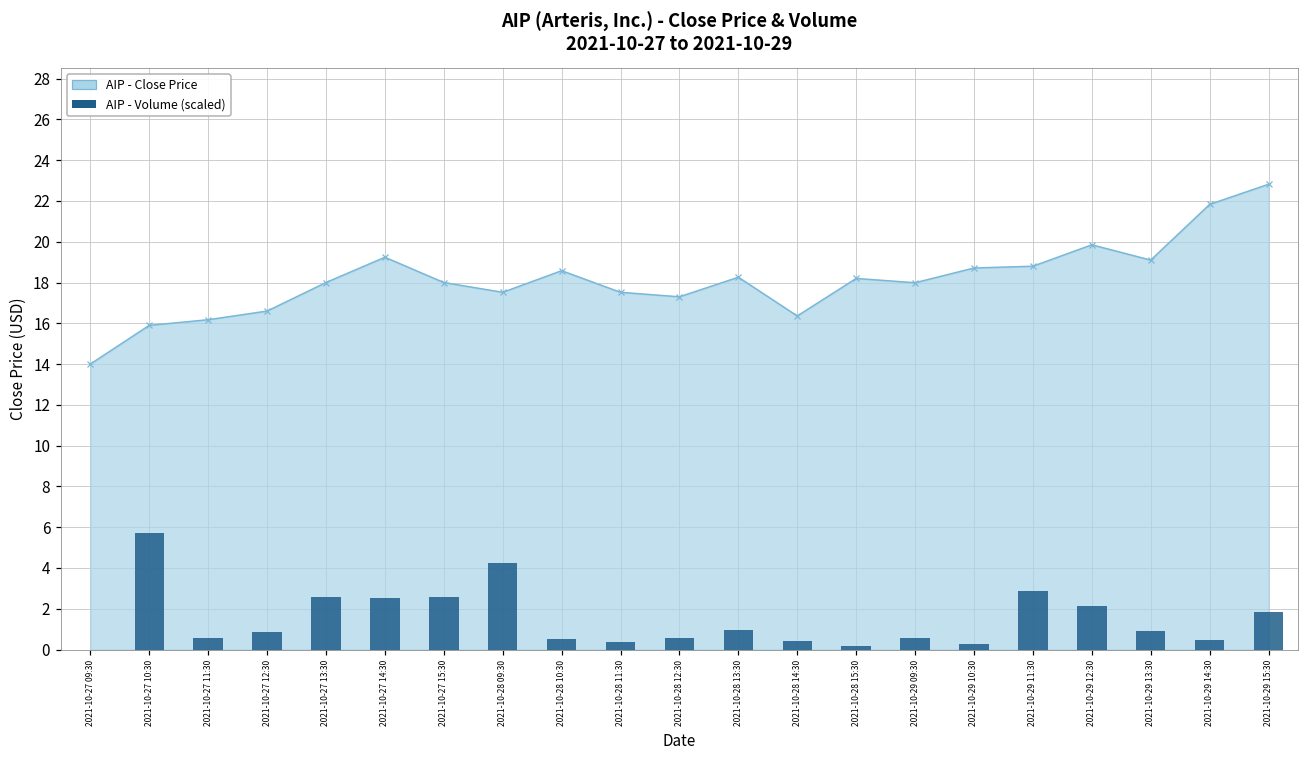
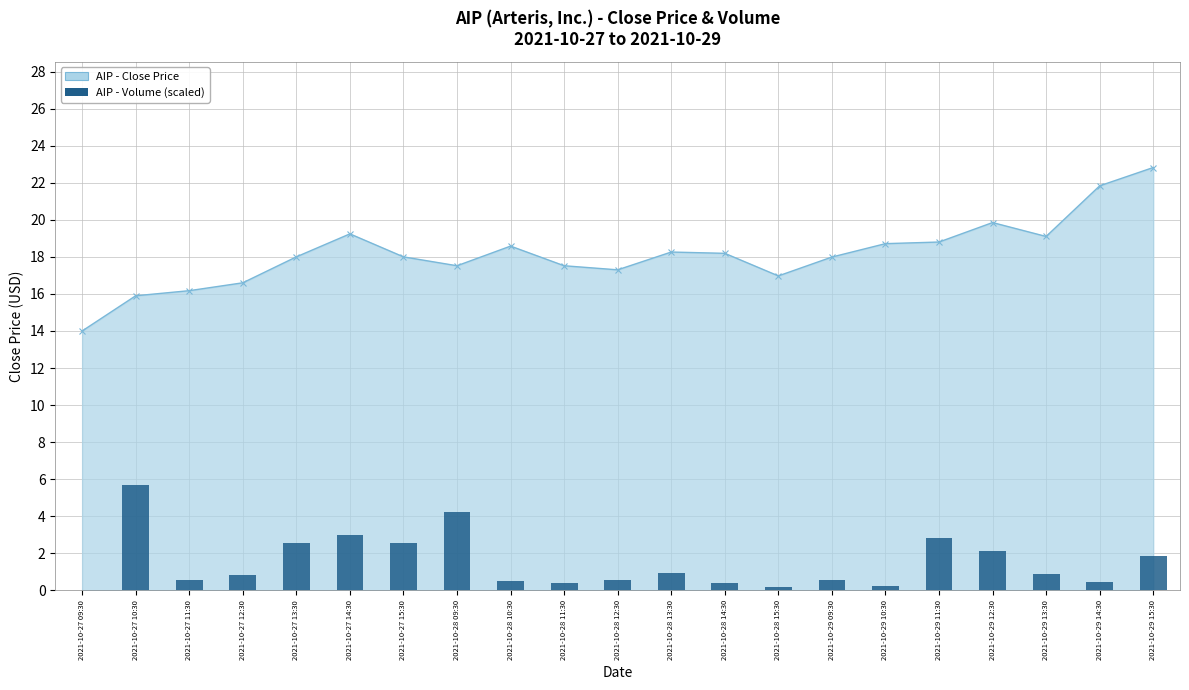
  {
    "AIP - Close Price": {
      "2021-10-27 09:30": 14.0,
      "2021-10-27 10:30": 15.9,
      "2021-10-27 11:30": 16.2,
      "2021-10-27 12:30": 16.6,
      "2021-10-27 13:30": 18.0,
      "2021-10-27 14:30": 19.2,
      "2021-10-27 15:30": 18.0,
      "2021-10-28 09:30": 17.5,
      "2021-10-28 10:30": 18.6,
      "2021-10-28 11:30": 17.5,
      "2021-10-28 12:30": 17.3,
      "2021-10-28 13:30": 18.3,
-     "2021-10-28 14:30": 16.4,
-     "2021-10-28 15:30": 18.2,
+     "2021-10-28 14:30": 18.2,
+     "2021-10-28 15:30": 17.0,
      "2021-10-29 09:30": 18.0,
      "2021-10-29 10:30": 18.7,
      "2021-10-29 11:30": 18.8,
      "2021-10-29 12:30": 19.9,
      "2021-10-29 13:30": 19.1,
      "2021-10-29 14:30": 21.8,
      "2021-10-29 15:30": 22.8
    },
    "AIP - Volume (scaled)": {
      "2021-10-27 09:30": 0.0,
      "2021-10-27 10:30": 5.7,
      "2021-10-27 11:30": 0.6,
      "2021-10-27 12:30": 0.9,
      "2021-10-27 13:30": 2.6,
-     "2021-10-27 14:30": 2.5,
+     "2021-10-27 14:30": 3.0,
      "2021-10-27 15:30": 2.6,
      "2021-10-28 09:30": 4.2,
      "2021-10-28 10:30": 0.5,
      "2021-10-28 11:30": 0.4,
      "2021-10-28 12:30": 0.6,
      "2021-10-28 13:30": 0.9,
      "2021-10-28 14:30": 0.4,
      "2021-10-28 15:30": 0.2,
      "2021-10-29 09:30": 0.6,
      "2021-10-29 10:30": 0.3,
      "2021-10-29 11:30": 2.9,
      "2021-10-29 12:30": 2.1,
      "2021-10-29 13:30": 0.9,
      "2021-10-29 14:30": 0.5,
      "2021-10-29 15:30": 1.8
    }
  }
